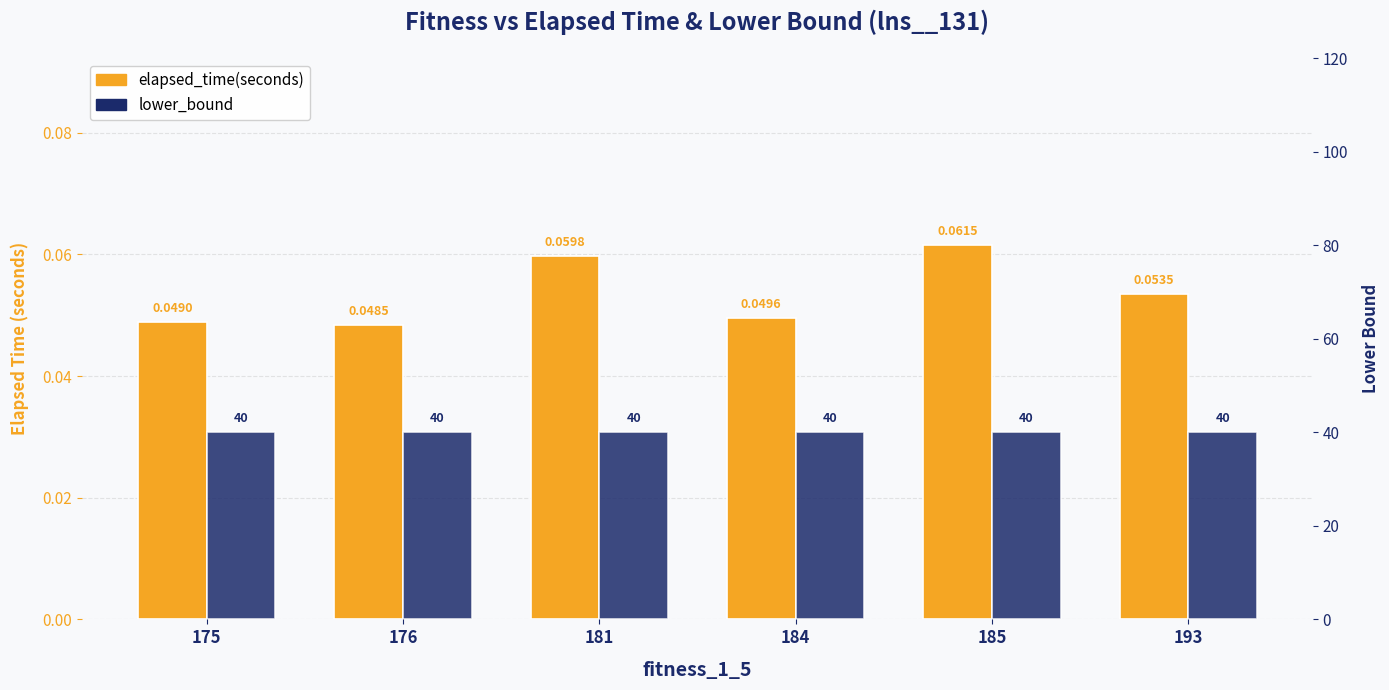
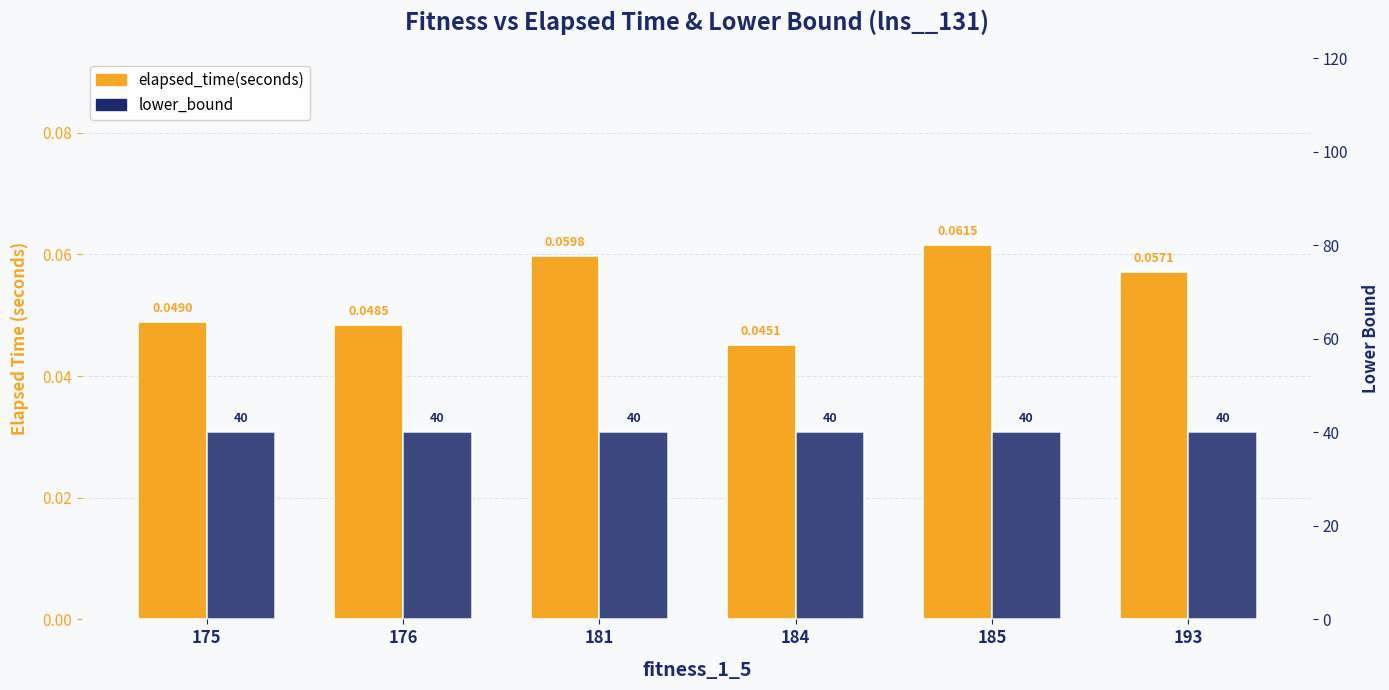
  {
    "elapsed_time(seconds)": {
      "175": 0.0490,
      "176": 0.0485,
      "181": 0.0598,
-     "184": 0.0496,
+     "184": 0.0451,
      "185": 0.0615,
-     "193": 0.0535
+     "193": 0.0571
    },
    "lower_bound": {
      "175": 40,
      "176": 40,
      "181": 40,
      "184": 40,
      "185": 40,
      "193": 40
    }
  }
